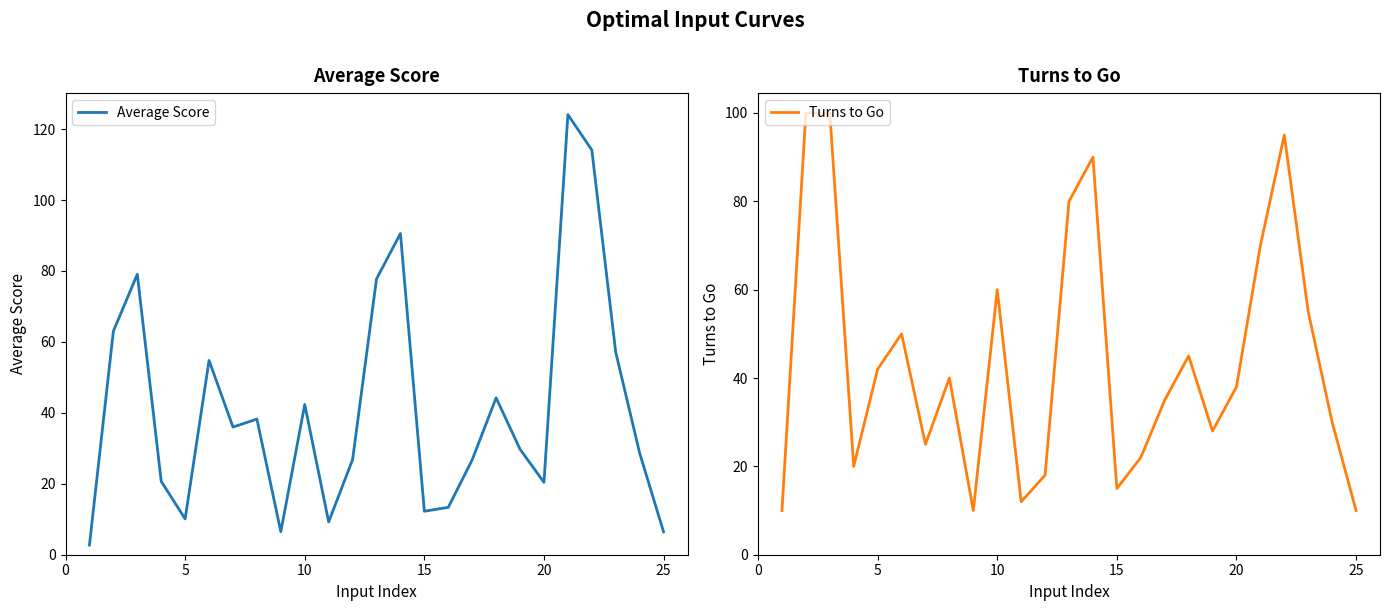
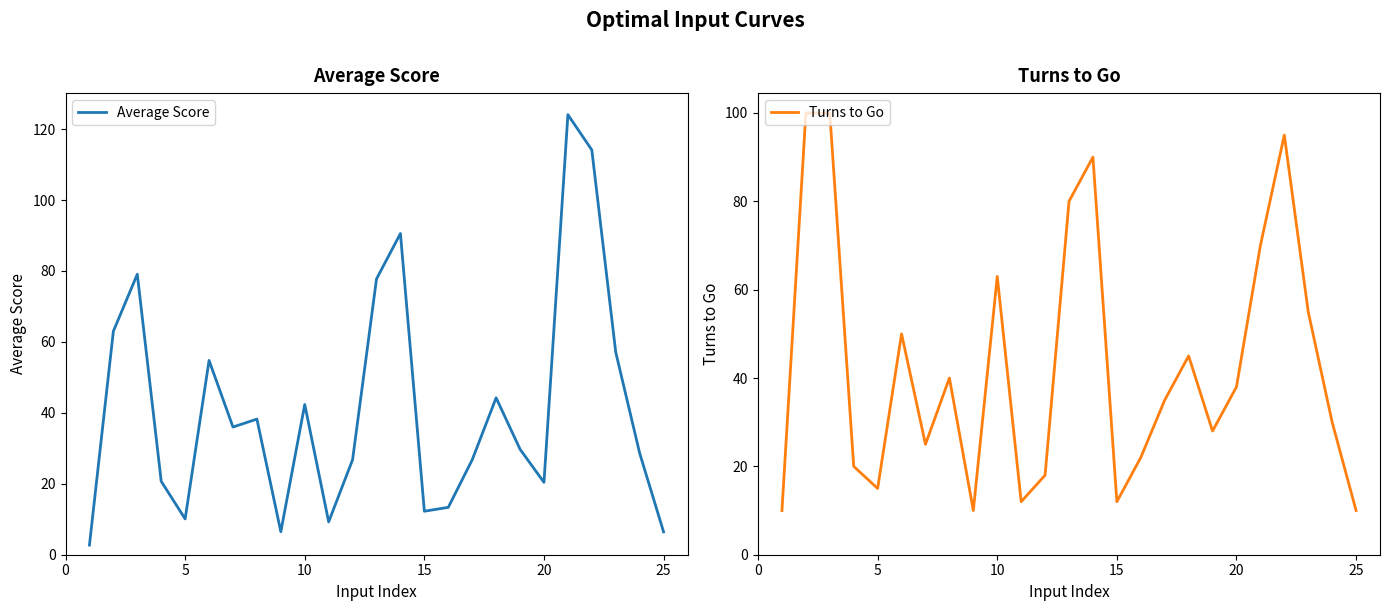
  {
    "Average Score": {
      "5": 10,
      "10": 42,
      "15": 12,
      "20": 20,
      "25": 6
    },
    "Turns to Go": {
-     "5": 42,
-     "10": 60,
-     "15": 15,
+     "5": 15,
+     "10": 63,
+     "15": 12,
      "20": 38,
      "25": 10
    }
  }
